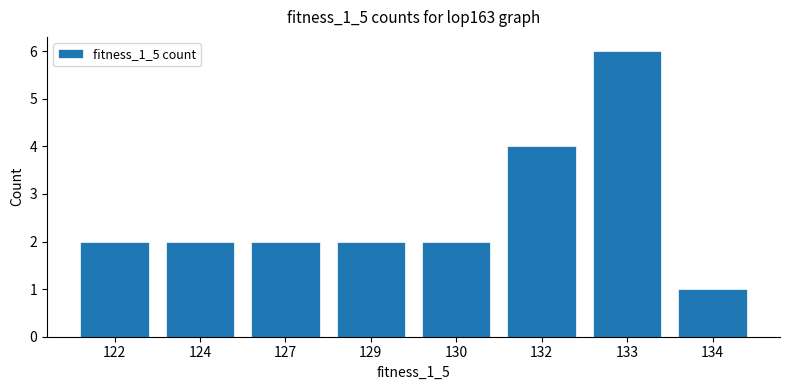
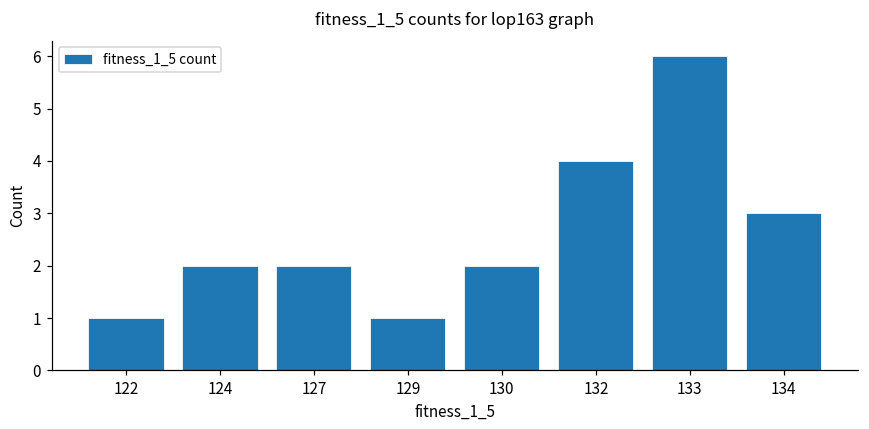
  {
-   "122": 2,
+   "122": 1,
    "124": 2,
    "127": 2,
-   "129": 2,
+   "129": 1,
    "130": 2,
    "132": 4,
    "133": 6,
-   "134": 1
+   "134": 3
  }
